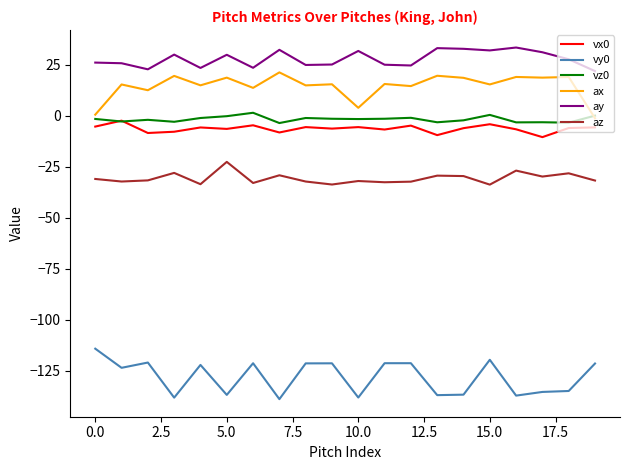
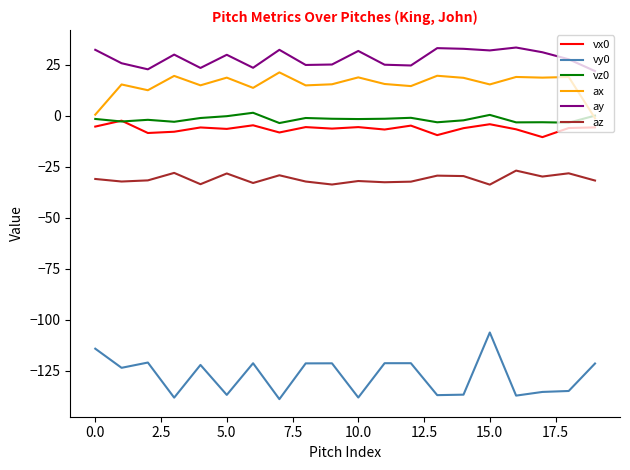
  {
    "vx0": {
      "0.0": -5,
      "5.0": -6,
      "10.0": -6,
      "15.0": -4
    },
    "vy0": {
      "0.0": -114,
      "5.0": -137,
      "10.0": -138,
-     "15.0": -120
+     "15.0": -106
    },
    "vz0": {
      "0.0": -2,
      "5.0": 0,
      "10.0": -2,
      "15.0": 0
    },
    "ax": {
      "0.0": 1,
      "5.0": 19,
-     "10.0": 4,
+     "10.0": 19,
      "15.0": 15
    },
    "ay": {
-     "0.0": 26,
+     "0.0": 32,
      "5.0": 30,
      "10.0": 32,
      "15.0": 32
    },
    "az": {
      "0.0": -31,
-     "5.0": -23,
+     "5.0": -28,
      "10.0": -32,
      "15.0": -34
    }
  }
